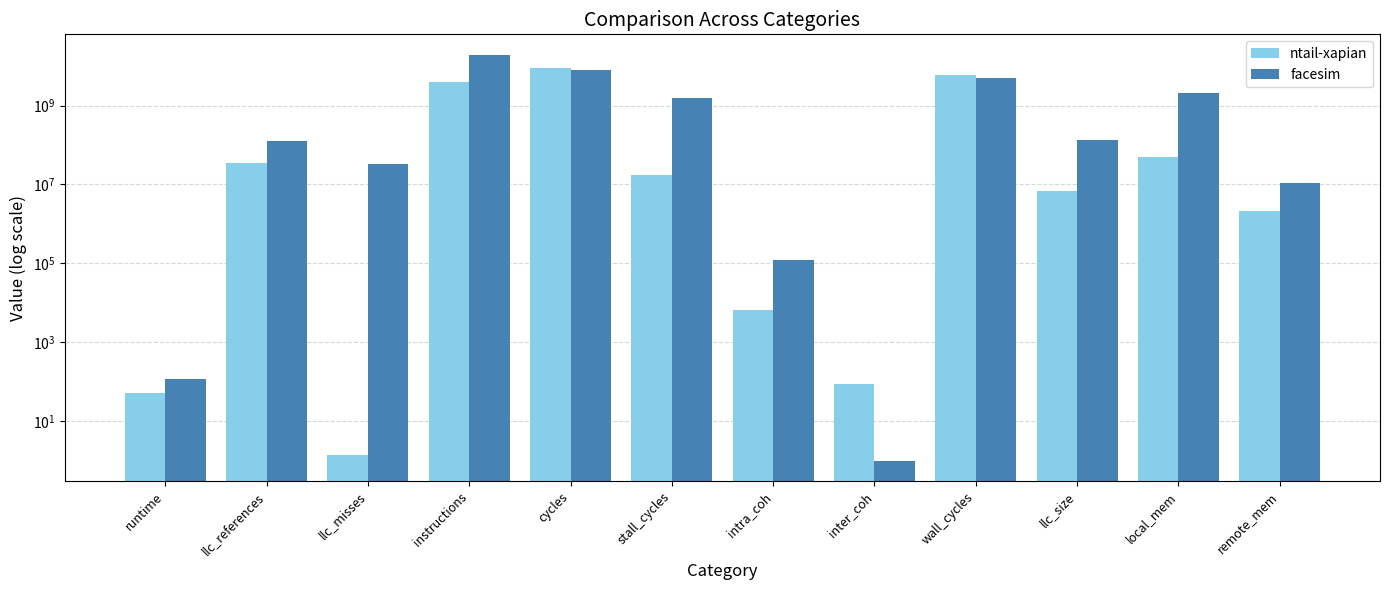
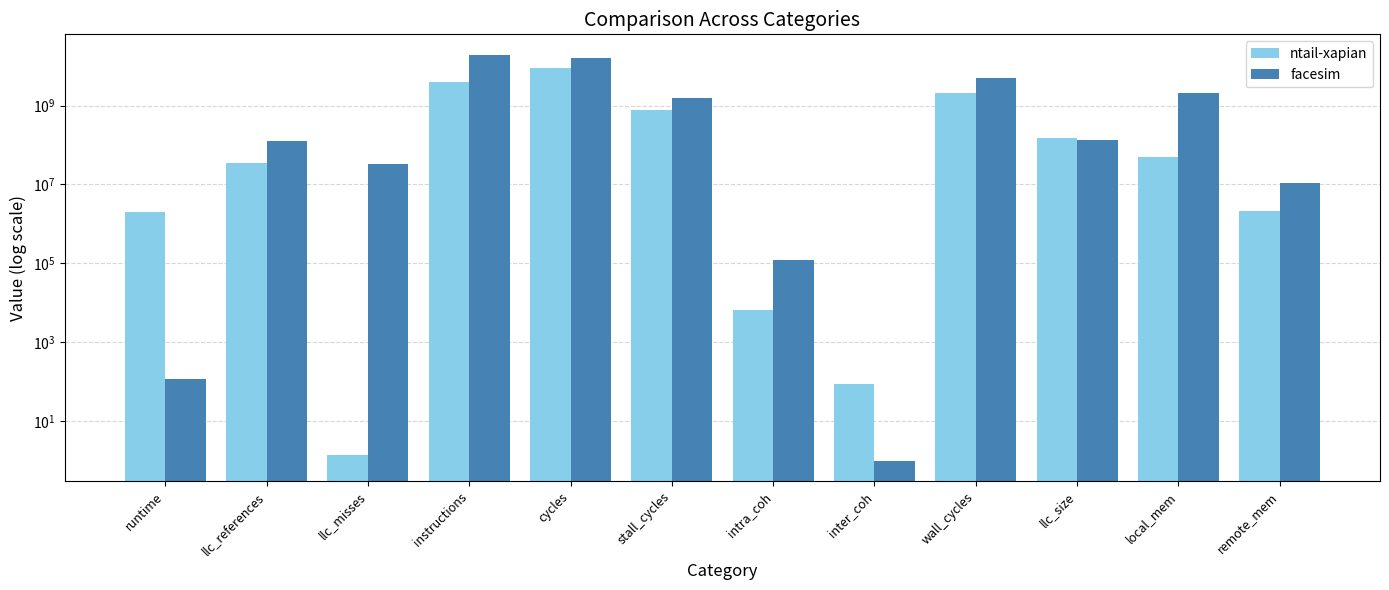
  {
    "ntail-xapian": {
-     "runtime": 50,
+     "runtime": 2000000,
      "llc_references": 40000000,
      "llc_misses": 1.4,
      "instructions": 4000000000,
      "cycles": 9000000000,
-     "stall_cycles": 20000000,
+     "stall_cycles": 800000000,
      "intra_coh": 7000,
      "inter_coh": 90,
-     "wall_cycles": 6000000000,
-     "llc_size": 7000000,
+     "wall_cycles": 2000000000,
+     "llc_size": 150000000,
      "local_mem": 50000000,
      "remote_mem": 2000000
    },
    "facesim": {
      "runtime": 120,
      "llc_references": 130000000,
      "llc_misses": 30000000,
      "instructions": 20000000000,
-     "cycles": 8000000000,
+     "cycles": 16000000000,
      "stall_cycles": 1500000000,
      "intra_coh": 120000,
      "inter_coh": 1,
      "wall_cycles": 5000000000,
      "llc_size": 130000000,
      "local_mem": 2000000000,
      "remote_mem": 11000000
    }
  }
